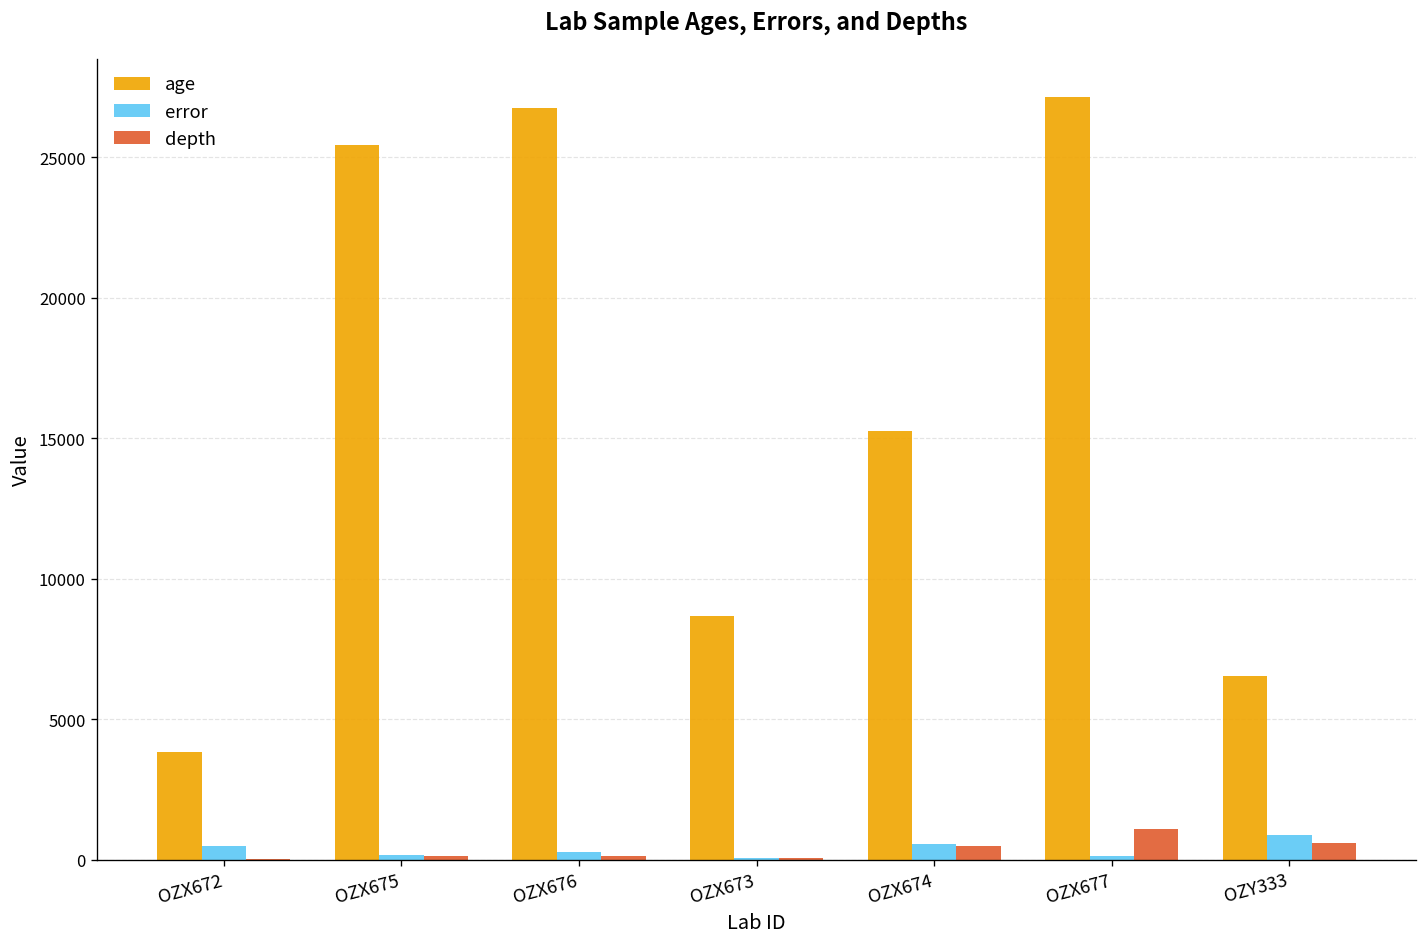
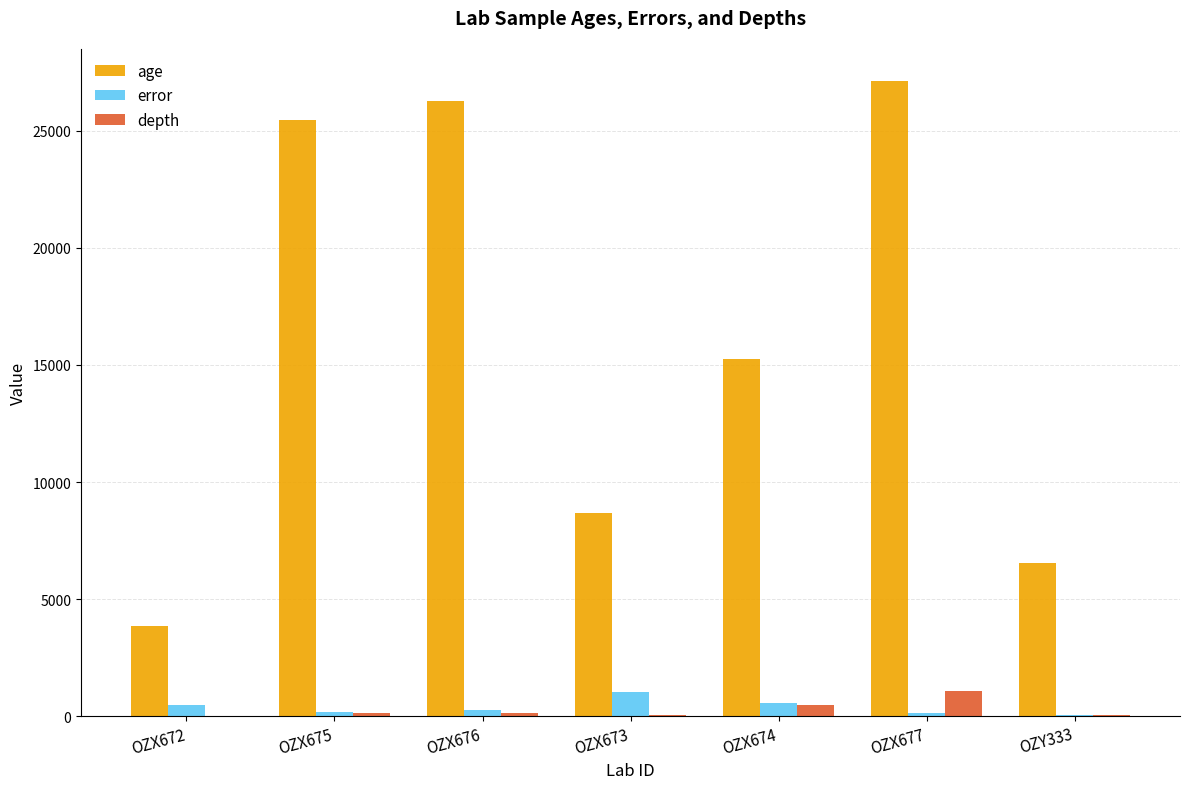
  {
    "age": {
      "OZX672": 3800,
      "OZX675": 25500,
-     "OZX676": 26700,
+     "OZX676": 26300,
      "OZX673": 8700,
      "OZX674": 15300,
      "OZX677": 27100,
      "OZY333": 6500
    },
    "error": {
      "OZX672": 500,
      "OZX675": 200,
      "OZX676": 300,
-     "OZX673": 0,
+     "OZX673": 1000,
      "OZX674": 500,
      "OZX677": 100,
-     "OZY333": 900
+     "OZY333": 0
    },
    "depth": {
      "OZX675": 100,
      "OZX676": 100,
      "OZX674": 500,
      "OZX677": 1100,
-     "OZY333": 600
+     "OZY333": 0
    }
  }
